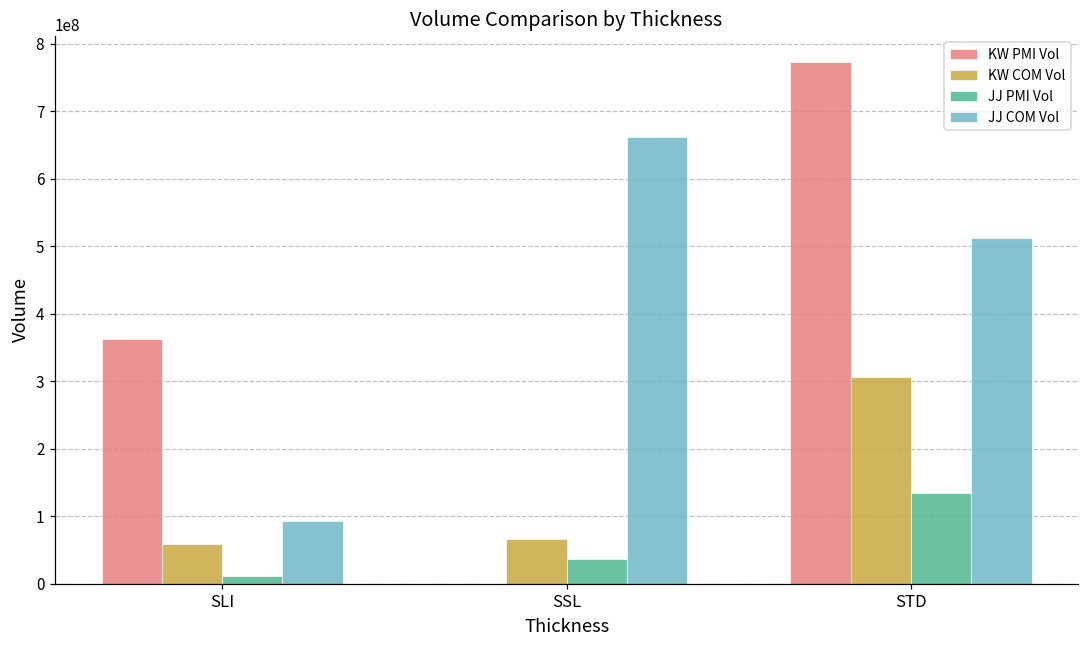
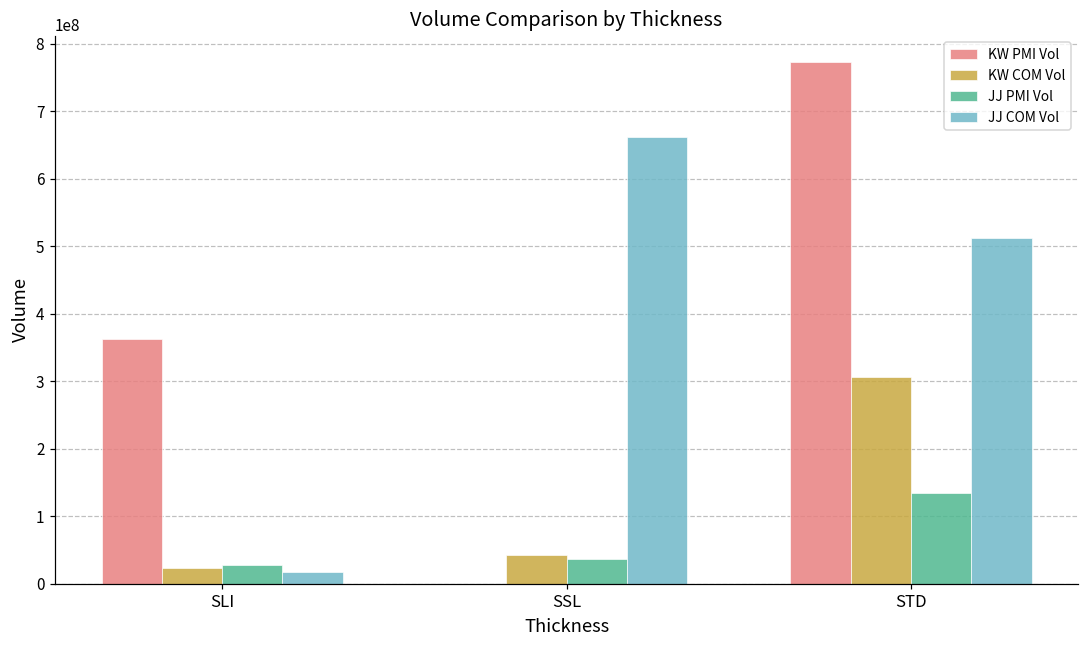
  {
    "KW PMI Vol": {
      "SLI": 360000000,
      "SSL": 0,
      "STD": 770000000
    },
    "KW COM Vol": {
-     "SLI": 60000000,
-     "SSL": 70000000,
+     "SLI": 20000000,
+     "SSL": 40000000,
      "STD": 310000000
    },
    "JJ PMI Vol": {
-     "SLI": 10000000,
+     "SLI": 30000000,
      "SSL": 40000000,
      "STD": 140000000
    },
    "JJ COM Vol": {
-     "SLI": 90000000,
+     "SLI": 20000000,
      "SSL": 660000000,
      "STD": 510000000
    }
  }
